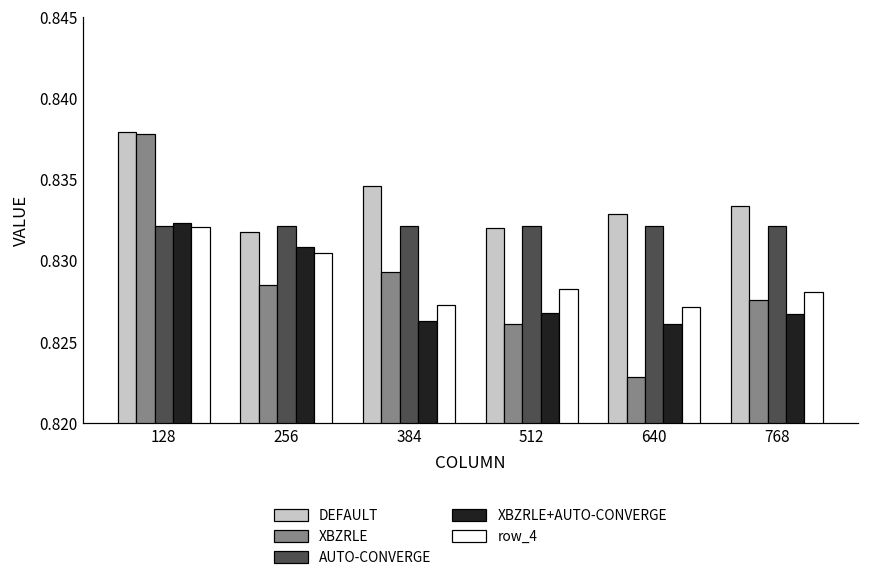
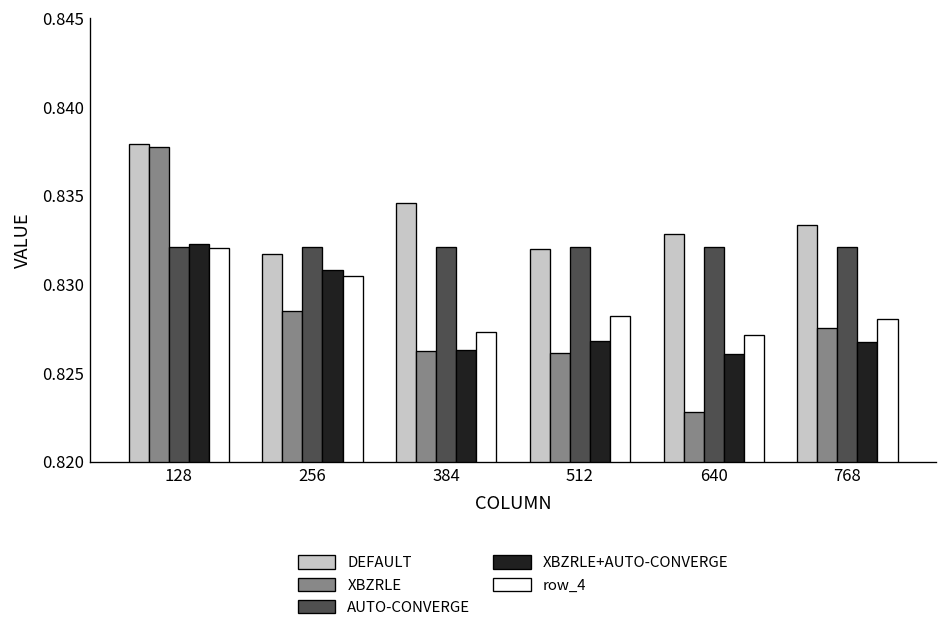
  {
    "DEFAULT": {
      "128": 0.8379,
      "256": 0.8317,
      "384": 0.8346,
      "512": 0.8320,
      "640": 0.8329,
      "768": 0.8333
    },
    "XBZRLE": {
      "128": 0.8378,
      "256": 0.8285,
-     "384": 0.8293,
+     "384": 0.8262,
      "512": 0.8261,
      "640": 0.8228,
      "768": 0.8276
    },
    "AUTO-CONVERGE": {
      "128": 0.8321,
      "256": 0.8321,
      "384": 0.8321,
      "512": 0.8321,
      "640": 0.8321,
      "768": 0.8321
    },
    "XBZRLE+AUTO-CONVERGE": {
      "128": 0.8323,
      "256": 0.8308,
      "384": 0.8263,
      "512": 0.8268,
      "640": 0.8261,
      "768": 0.8267
    },
    "row_4": {
      "128": 0.8320,
      "256": 0.8305,
      "384": 0.8273,
      "512": 0.8282,
      "640": 0.8272,
      "768": 0.8281
    }
  }
